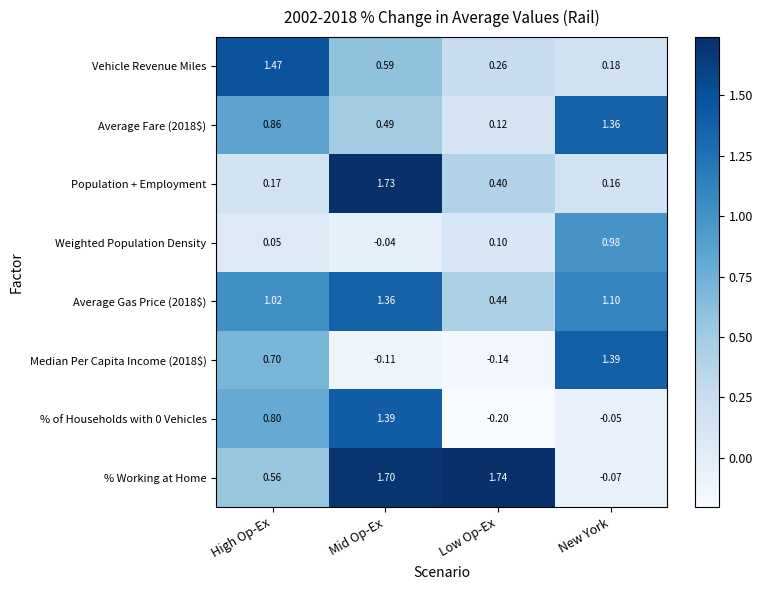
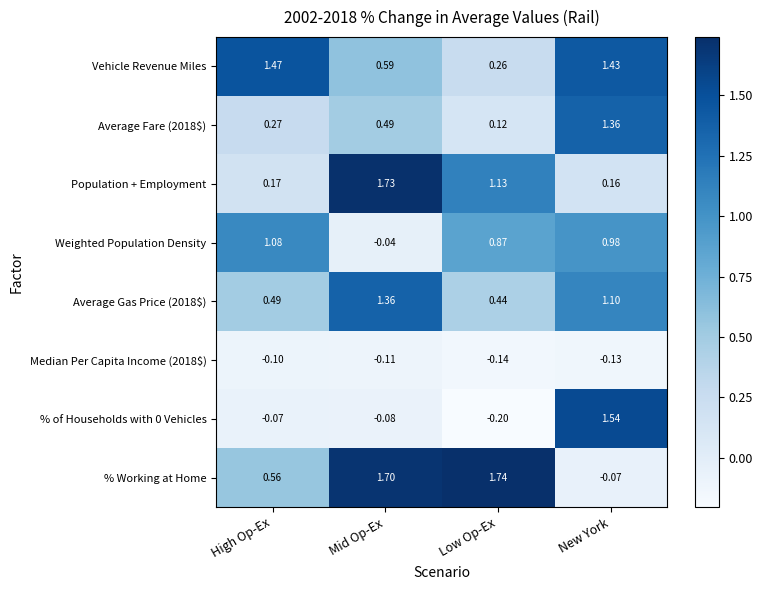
  {
    "Vehicle Revenue Miles": {
      "High Op-Ex": 1.47,
      "Mid Op-Ex": 0.59,
      "Low Op-Ex": 0.26,
-     "New York": 0.18
+     "New York": 1.43
    },
    "Average Fare (2018$)": {
-     "High Op-Ex": 0.86,
+     "High Op-Ex": 0.27,
      "Mid Op-Ex": 0.49,
      "Low Op-Ex": 0.12,
      "New York": 1.36
    },
    "Population + Employment": {
      "High Op-Ex": 0.17,
      "Mid Op-Ex": 1.73,
-     "Low Op-Ex": 0.40,
+     "Low Op-Ex": 1.13,
      "New York": 0.16
    },
    "Weighted Population Density": {
-     "High Op-Ex": 0.05,
+     "High Op-Ex": 1.08,
      "Mid Op-Ex": -0.04,
-     "Low Op-Ex": 0.10,
+     "Low Op-Ex": 0.87,
      "New York": 0.98
    },
    "Average Gas Price (2018$)": {
-     "High Op-Ex": 1.02,
+     "High Op-Ex": 0.49,
      "Mid Op-Ex": 1.36,
      "Low Op-Ex": 0.44,
      "New York": 1.10
    },
    "Median Per Capita Income (2018$)": {
-     "High Op-Ex": 0.70,
+     "High Op-Ex": -0.10,
      "Mid Op-Ex": -0.11,
      "Low Op-Ex": -0.14,
-     "New York": 1.39
+     "New York": -0.13
    },
    "% of Households with 0 Vehicles": {
-     "High Op-Ex": 0.80,
-     "Mid Op-Ex": 1.39,
+     "High Op-Ex": -0.07,
+     "Mid Op-Ex": -0.08,
      "Low Op-Ex": -0.20,
-     "New York": -0.05
+     "New York": 1.54
    },
    "% Working at Home": {
      "High Op-Ex": 0.56,
      "Mid Op-Ex": 1.70,
      "Low Op-Ex": 1.74,
      "New York": -0.07
    }
  }
